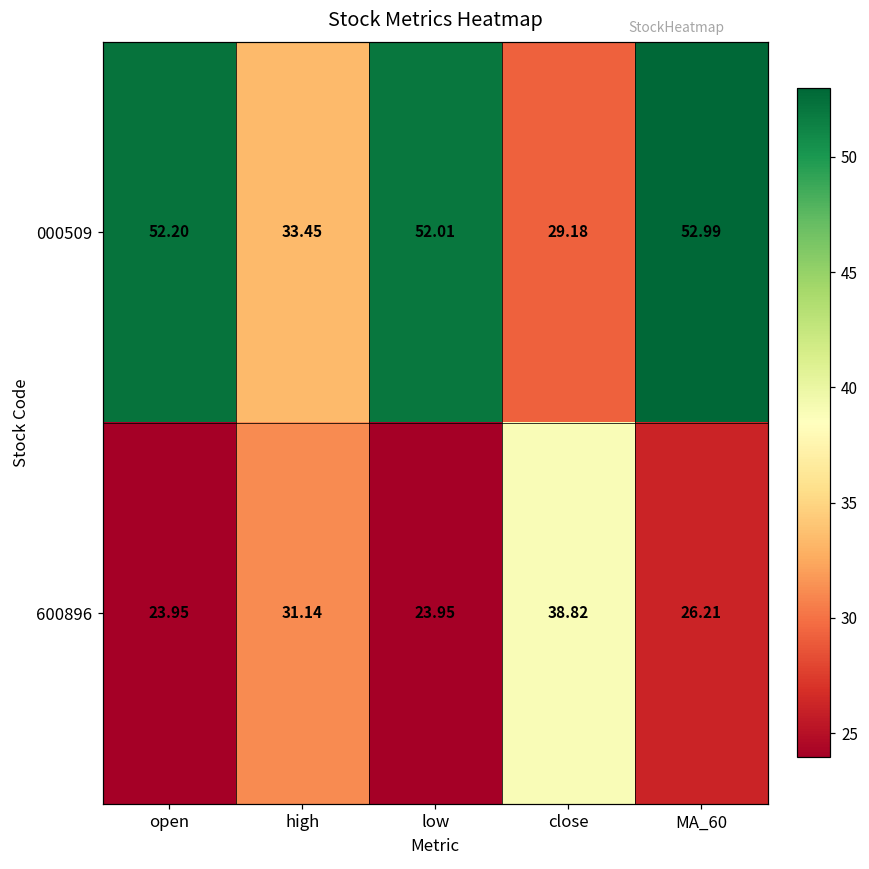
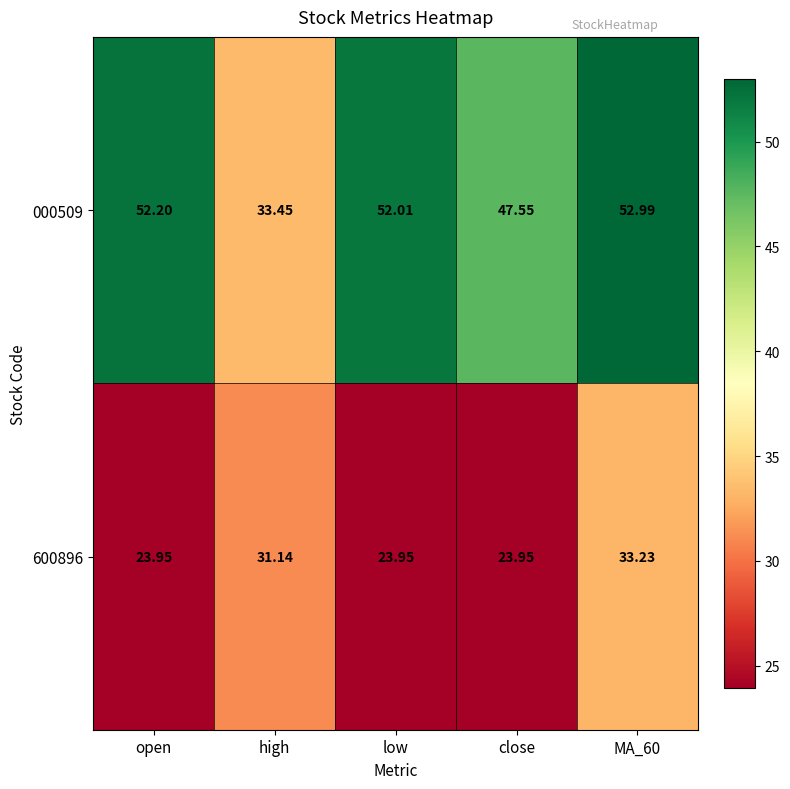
  {
    "000509": {
      "open": 52.20,
      "high": 33.45,
      "low": 52.01,
-     "close": 29.18,
+     "close": 47.55,
      "MA_60": 52.99
    },
    "600896": {
      "open": 23.95,
      "high": 31.14,
      "low": 23.95,
-     "close": 38.82,
-     "MA_60": 26.21
+     "close": 23.95,
+     "MA_60": 33.23
    }
  }
